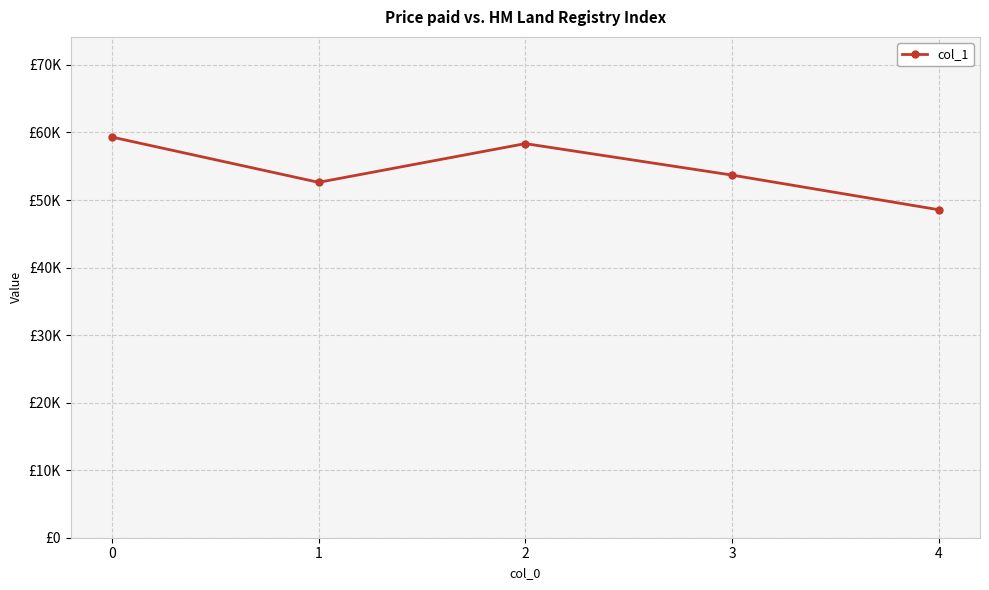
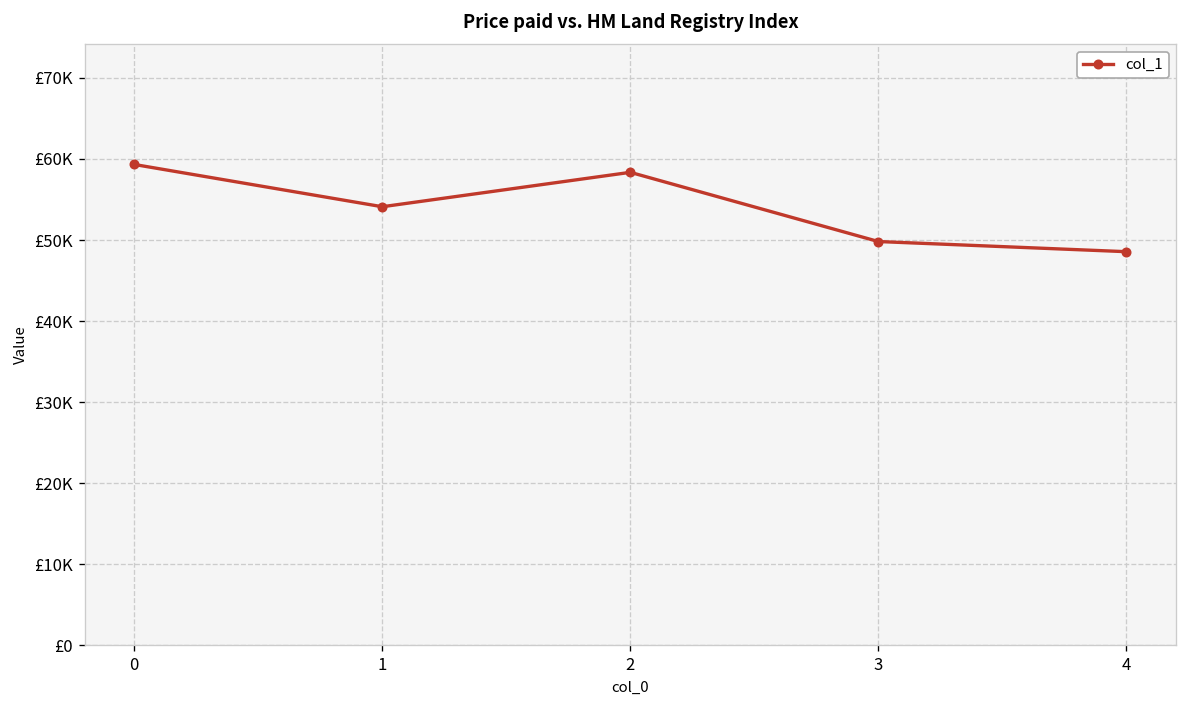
  {
    "0": "£59000",
-   "1": "£53000",
+   "1": "£54000",
    "2": "£58000",
-   "3": "£54000",
+   "3": "£50000",
    "4": "£49000"
  }
